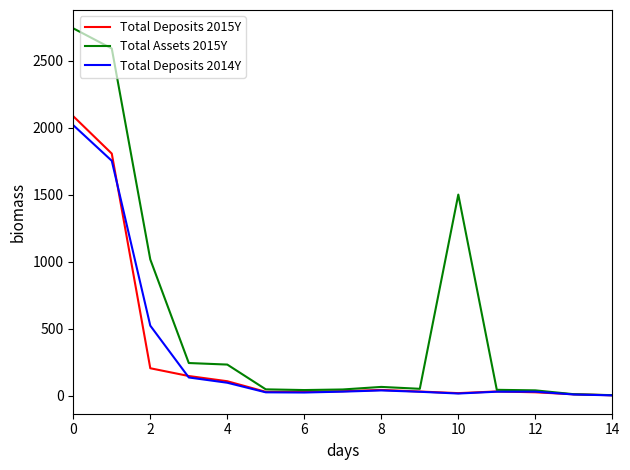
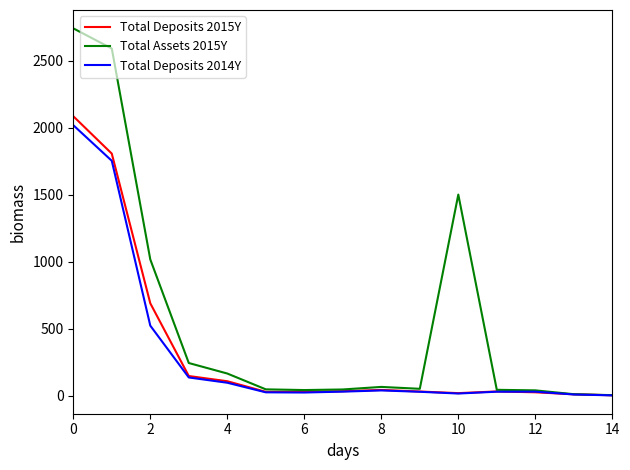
  {
    "Total Deposits 2015Y": {
      "0": 2090,
-     "2": 210
+     "2": 690
    },
    "Total Assets 2015Y": {
      "0": 2740,
      "2": 1020,
-     "4": 230,
+     "4": 170,
      "8": 70,
      "10": 1500
    },
    "Total Deposits 2014Y": {
      "0": 2020,
      "2": 520
    }
  }
